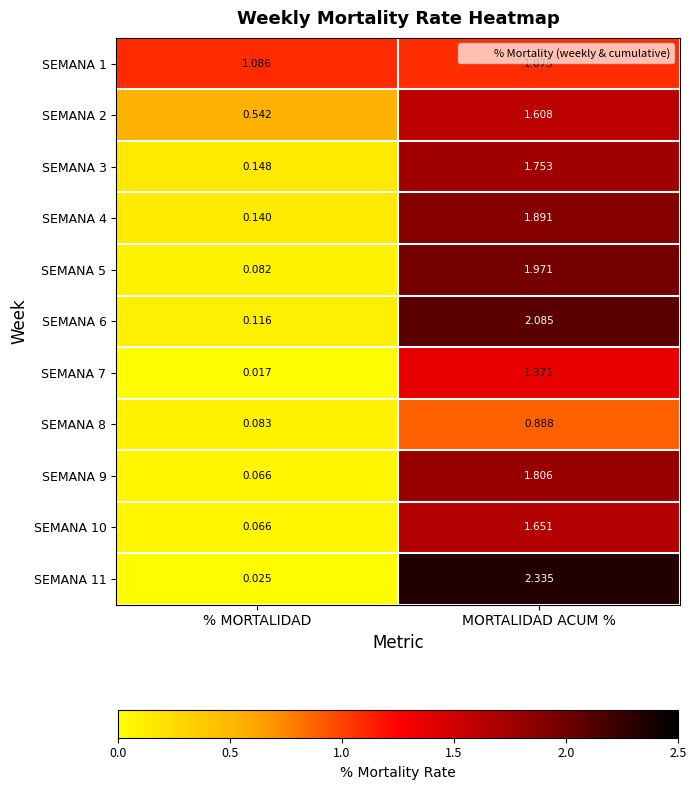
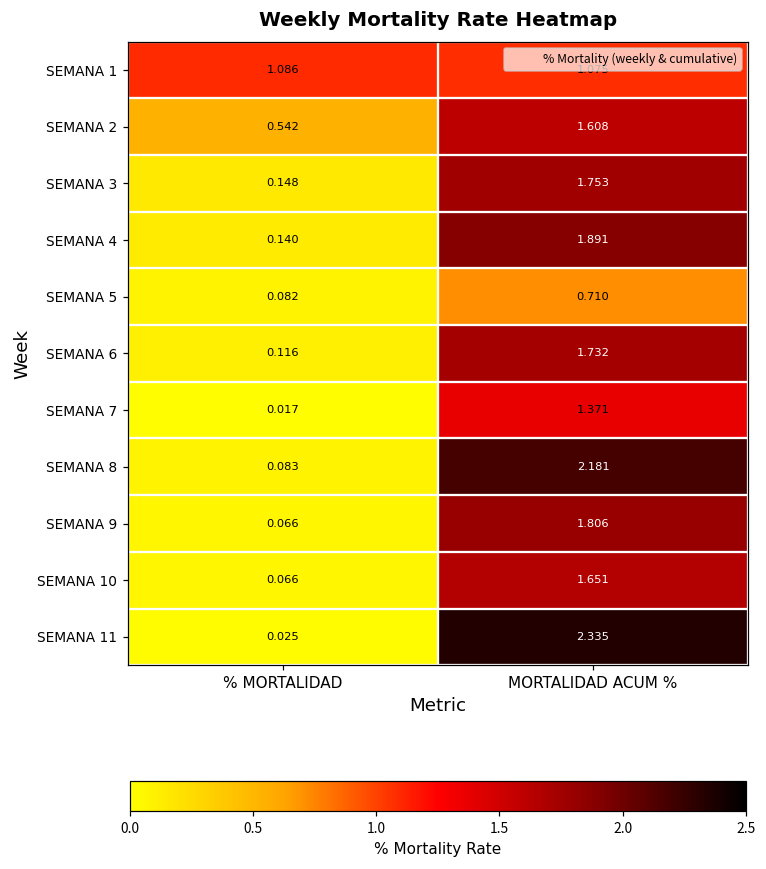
  {
    "SEMANA 1": {
      "% MORTALIDAD": 1.086
    },
    "SEMANA 2": {
      "% MORTALIDAD": 0.542,
      "MORTALIDAD ACUM %": 1.608
    },
    "SEMANA 3": {
      "% MORTALIDAD": 0.148,
      "MORTALIDAD ACUM %": 1.753
    },
    "SEMANA 4": {
      "% MORTALIDAD": 0.140,
      "MORTALIDAD ACUM %": 1.891
    },
    "SEMANA 5": {
      "% MORTALIDAD": 0.082,
-     "MORTALIDAD ACUM %": 1.971
+     "MORTALIDAD ACUM %": 0.710
    },
    "SEMANA 6": {
      "% MORTALIDAD": 0.116,
-     "MORTALIDAD ACUM %": 2.085
+     "MORTALIDAD ACUM %": 1.732
    },
    "SEMANA 7": {
      "% MORTALIDAD": 0.017,
      "MORTALIDAD ACUM %": 1.371
    },
    "SEMANA 8": {
      "% MORTALIDAD": 0.083,
-     "MORTALIDAD ACUM %": 0.888
+     "MORTALIDAD ACUM %": 2.181
    },
    "SEMANA 9": {
      "% MORTALIDAD": 0.066,
      "MORTALIDAD ACUM %": 1.806
    },
    "SEMANA 10": {
      "% MORTALIDAD": 0.066,
      "MORTALIDAD ACUM %": 1.651
    },
    "SEMANA 11": {
      "% MORTALIDAD": 0.025,
      "MORTALIDAD ACUM %": 2.335
    }
  }
